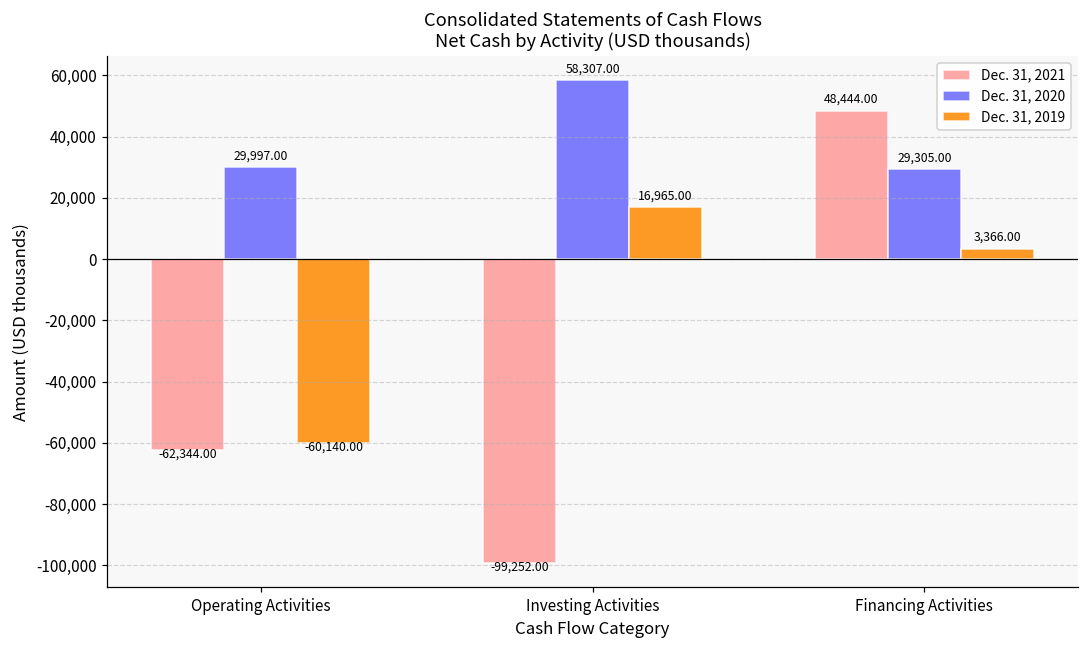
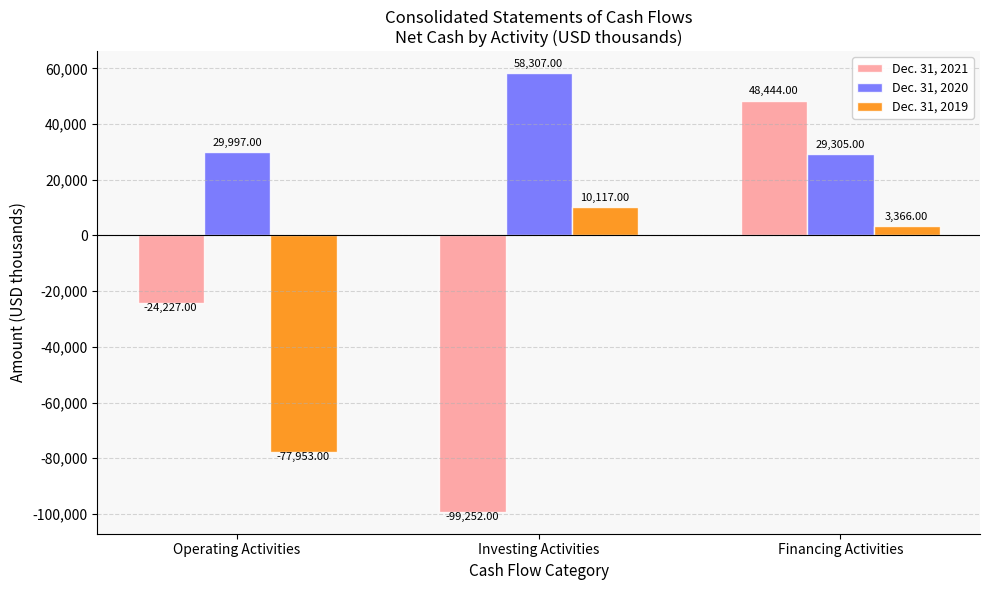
  {
    "Dec. 31, 2021": {
-     "Operating Activities": "-62,344.00",
+     "Operating Activities": "-24,227.00",
      "Investing Activities": "-99,252.00",
      "Financing Activities": "48,444.00"
    },
    "Dec. 31, 2020": {
      "Operating Activities": "29,997.00",
      "Investing Activities": "58,307.00",
      "Financing Activities": "29,305.00"
    },
    "Dec. 31, 2019": {
-     "Operating Activities": "-60,140.00",
-     "Investing Activities": "16,965.00",
+     "Operating Activities": "-77,953.00",
+     "Investing Activities": "10,117.00",
      "Financing Activities": "3,366.00"
    }
  }
